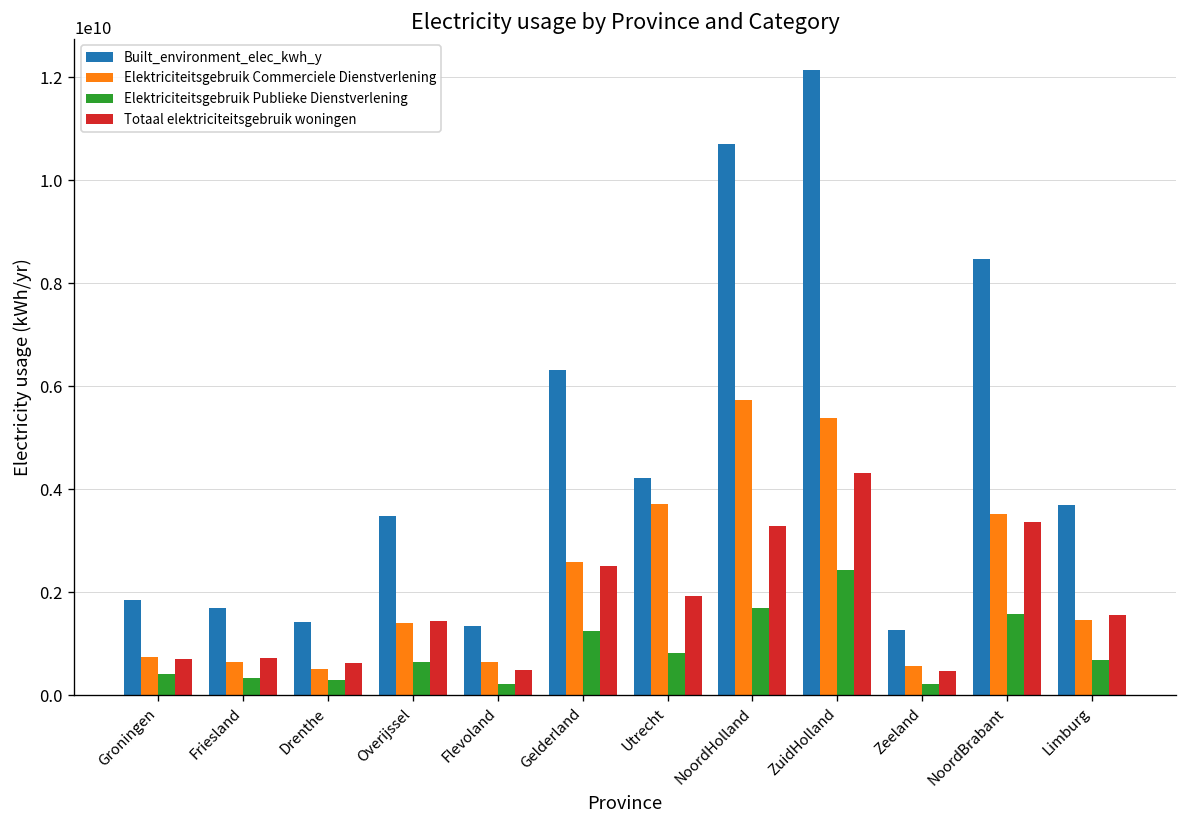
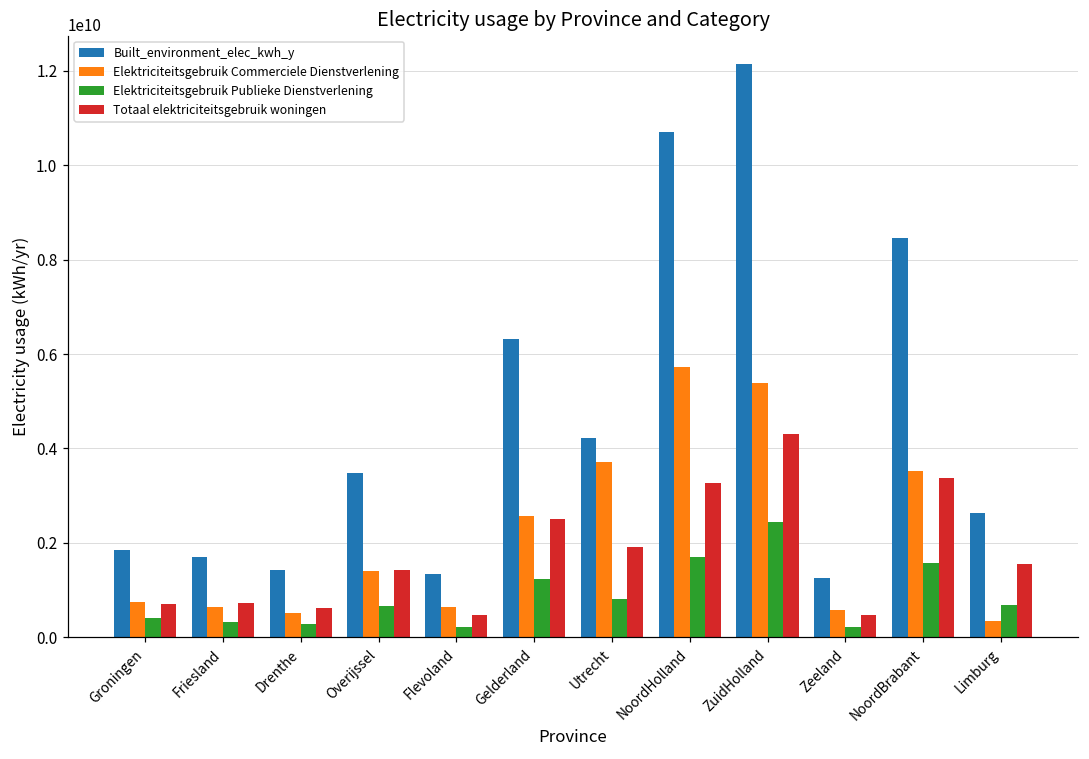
  {
    "Built_environment_elec_kwh_y": {
      "Groningen": 1900000000,
      "Friesland": 1700000000,
      "Drenthe": 1400000000,
      "Overijssel": 3500000000,
      "Flevoland": 1300000000,
      "Gelderland": 6300000000,
      "Utrecht": 4200000000,
      "NoordHolland": 10700000000,
      "ZuidHolland": 12100000000,
      "Zeeland": 1300000000,
      "NoordBrabant": 8500000000,
-     "Limburg": 3700000000
+     "Limburg": 2600000000
    },
    "Elektriciteitsgebruik Commerciele Dienstverlening": {
      "Groningen": 700000000,
      "Friesland": 600000000,
      "Drenthe": 500000000,
      "Overijssel": 1400000000,
      "Flevoland": 600000000,
      "Gelderland": 2600000000,
      "Utrecht": 3700000000,
      "NoordHolland": 5700000000,
      "ZuidHolland": 5400000000,
      "Zeeland": 600000000,
      "NoordBrabant": 3500000000,
-     "Limburg": 1500000000
+     "Limburg": 300000000
    },
    "Elektriciteitsgebruik Publieke Dienstverlening": {
      "Groningen": 400000000,
      "Friesland": 300000000,
      "Drenthe": 300000000,
      "Overijssel": 700000000,
      "Flevoland": 200000000,
      "Gelderland": 1200000000,
      "Utrecht": 800000000,
      "NoordHolland": 1700000000,
      "ZuidHolland": 2400000000,
      "Zeeland": 200000000,
      "NoordBrabant": 1600000000,
      "Limburg": 700000000
    },
    "Totaal elektriciteitsgebruik woningen": {
      "Groningen": 700000000,
      "Friesland": 700000000,
      "Drenthe": 600000000,
      "Overijssel": 1400000000,
      "Flevoland": 500000000,
      "Gelderland": 2500000000,
      "Utrecht": 1900000000,
      "NoordHolland": 3300000000,
      "ZuidHolland": 4300000000,
      "Zeeland": 500000000,
      "NoordBrabant": 3400000000,
      "Limburg": 1600000000
    }
  }
